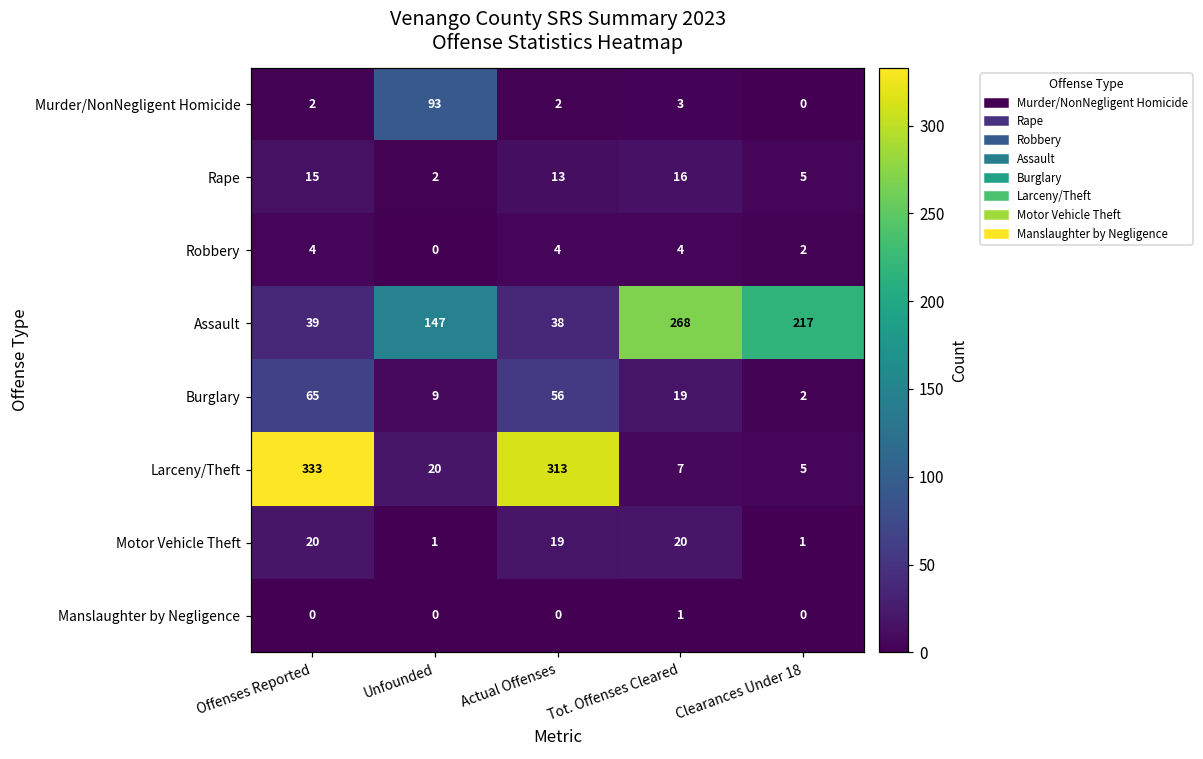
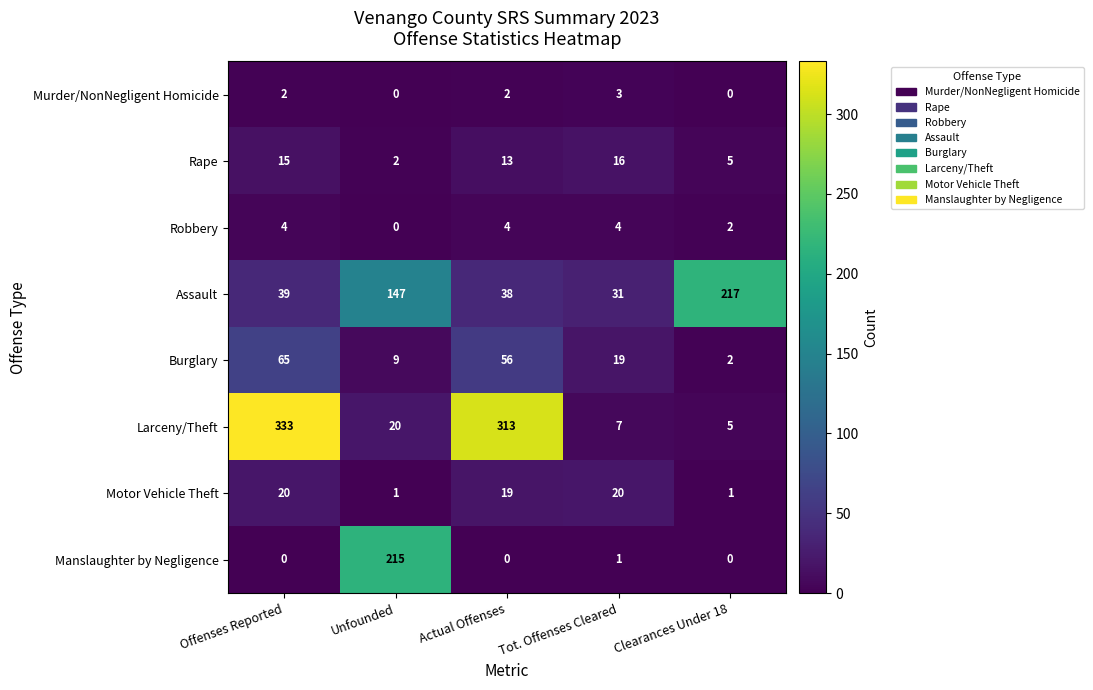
  {
    "Murder/NonNegligent Homicide": {
      "Offenses Reported": 2,
-     "Unfounded": 93,
+     "Unfounded": 0,
      "Actual Offenses": 2,
      "Tot. Offenses Cleared": 3,
      "Clearances Under 18": 0
    },
    "Rape": {
      "Offenses Reported": 15,
      "Unfounded": 2,
      "Actual Offenses": 13,
      "Tot. Offenses Cleared": 16,
      "Clearances Under 18": 5
    },
    "Robbery": {
      "Offenses Reported": 4,
      "Unfounded": 0,
      "Actual Offenses": 4,
      "Tot. Offenses Cleared": 4,
      "Clearances Under 18": 2
    },
    "Assault": {
      "Offenses Reported": 39,
      "Unfounded": 147,
      "Actual Offenses": 38,
-     "Tot. Offenses Cleared": 268,
+     "Tot. Offenses Cleared": 31,
      "Clearances Under 18": 217
    },
    "Burglary": {
      "Offenses Reported": 65,
      "Unfounded": 9,
      "Actual Offenses": 56,
      "Tot. Offenses Cleared": 19,
      "Clearances Under 18": 2
    },
    "Larceny/Theft": {
      "Offenses Reported": 333,
      "Unfounded": 20,
      "Actual Offenses": 313,
      "Tot. Offenses Cleared": 7,
      "Clearances Under 18": 5
    },
    "Motor Vehicle Theft": {
      "Offenses Reported": 20,
      "Unfounded": 1,
      "Actual Offenses": 19,
      "Tot. Offenses Cleared": 20,
      "Clearances Under 18": 1
    },
    "Manslaughter by Negligence": {
      "Offenses Reported": 0,
-     "Unfounded": 0,
+     "Unfounded": 215,
      "Actual Offenses": 0,
      "Tot. Offenses Cleared": 1,
      "Clearances Under 18": 0
    }
  }
